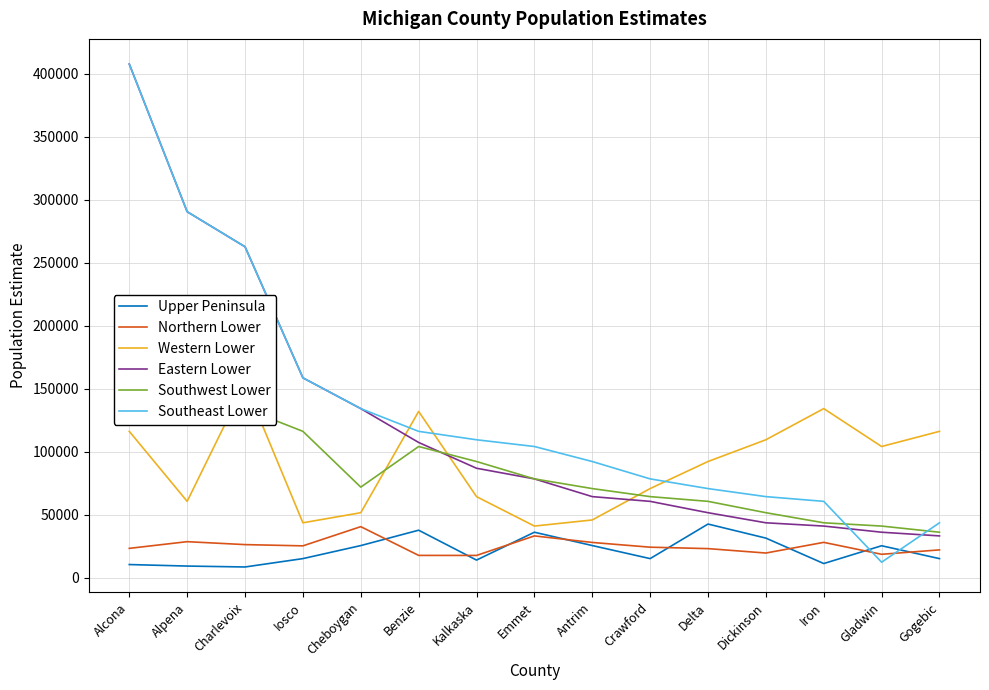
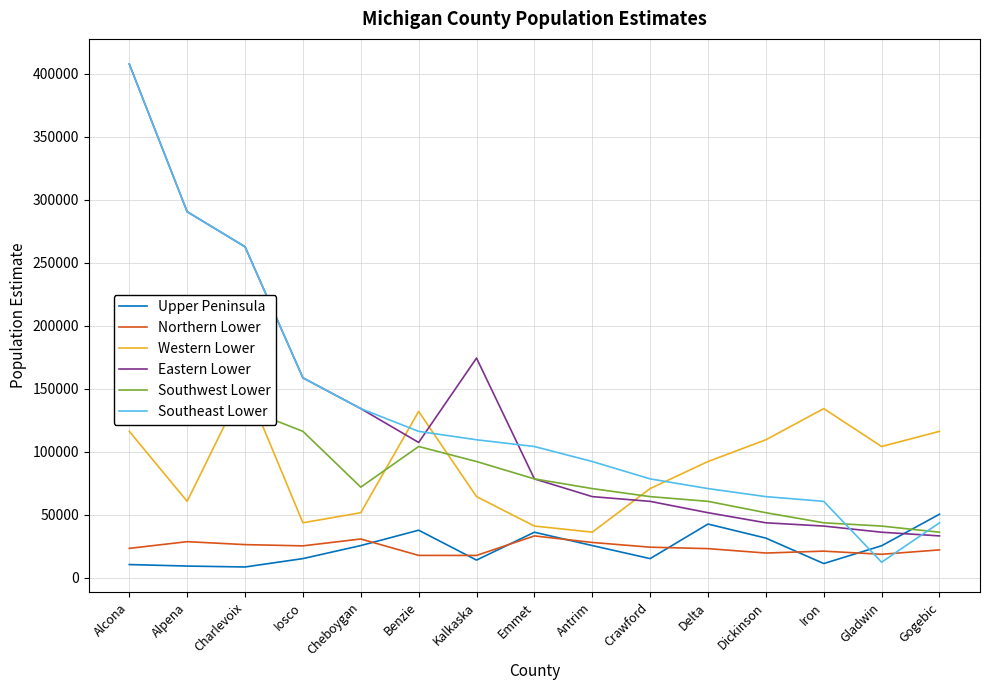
  {
    "Upper Peninsula": {
      "Alcona": 10000,
      "Alpena": 9000,
      "Charlevoix": 8000,
      "Iosco": 15000,
      "Cheboygan": 25000,
      "Benzie": 38000,
      "Kalkaska": 14000,
      "Emmet": 36000,
      "Antrim": 25000,
      "Crawford": 15000,
      "Delta": 43000,
      "Dickinson": 31000,
      "Iron": 11000,
      "Gladwin": 25000,
-     "Gogebic": 15000
+     "Gogebic": 50000
    },
    "Northern Lower": {
      "Alcona": 23000,
      "Alpena": 29000,
      "Charlevoix": 26000,
      "Iosco": 25000,
-     "Cheboygan": 40000,
+     "Cheboygan": 31000,
      "Benzie": 18000,
      "Kalkaska": 18000,
      "Emmet": 33000,
      "Antrim": 28000,
      "Crawford": 24000,
      "Delta": 23000,
      "Dickinson": 20000,
-     "Iron": 28000,
+     "Iron": 21000,
      "Gladwin": 19000,
      "Gogebic": 22000
    },
    "Western Lower": {
      "Alcona": 116000,
      "Alpena": 61000,
      "Iosco": 44000,
      "Cheboygan": 52000,
      "Benzie": 132000,
      "Kalkaska": 64000,
      "Emmet": 41000,
-     "Antrim": 46000,
+     "Antrim": 36000,
      "Crawford": 71000,
      "Delta": 92000,
      "Dickinson": 109000,
      "Iron": 134000,
      "Gladwin": 104000,
      "Gogebic": 116000
    },
    "Eastern Lower": {
      "Benzie": 107000,
-     "Kalkaska": 87000,
+     "Kalkaska": 174000,
      "Antrim": 64000,
      "Crawford": 61000,
      "Delta": 52000,
      "Dickinson": 44000,
      "Iron": 41000,
      "Gladwin": 36000,
      "Gogebic": 33000
    },
    "Southwest Lower": {
      "Iosco": 116000,
      "Cheboygan": 72000,
      "Benzie": 104000,
      "Kalkaska": 92000,
      "Antrim": 71000,
      "Crawford": 64000,
      "Delta": 61000,
      "Dickinson": 52000,
      "Iron": 44000,
      "Gladwin": 41000,
      "Gogebic": 36000
    },
    "Southeast Lower": {
      "Benzie": 116000,
      "Kalkaska": 109000,
      "Emmet": 104000,
      "Antrim": 92000,
      "Crawford": 78000,
      "Delta": 71000,
      "Dickinson": 64000,
      "Iron": 61000,
      "Gladwin": 12000,
      "Gogebic": 44000
    }
  }
